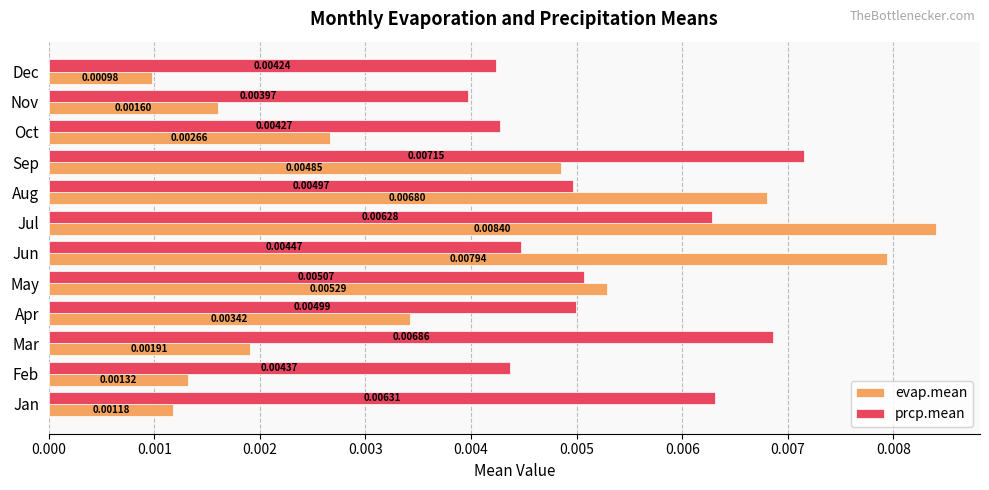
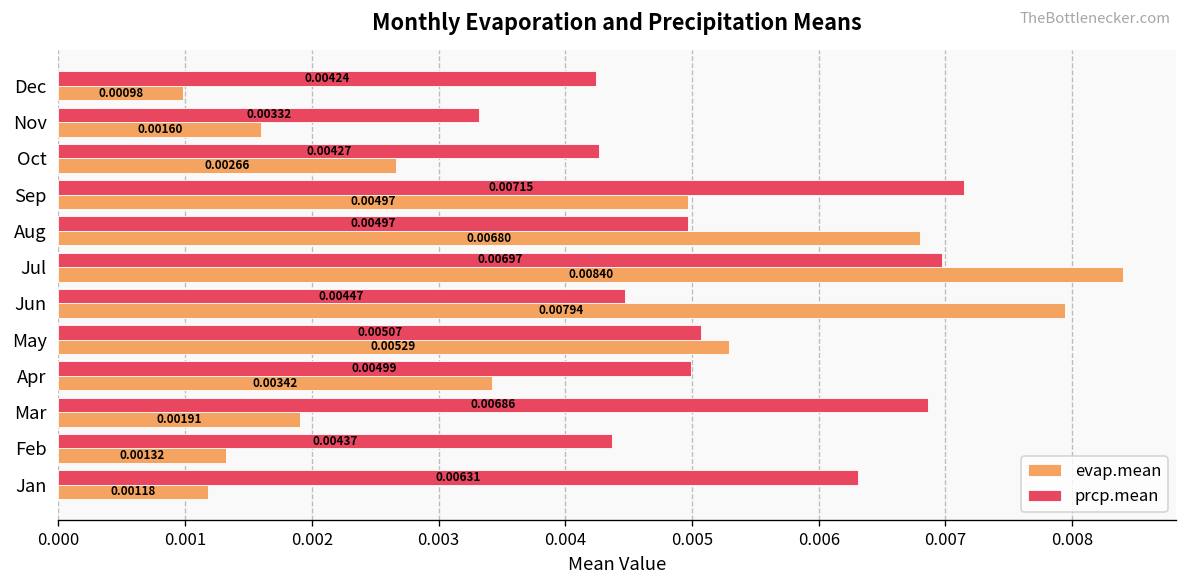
  {
    "evap.mean": {
      "Dec": 0.00098,
      "Nov": 0.00160,
      "Oct": 0.00266,
-     "Sep": 0.00485,
+     "Sep": 0.00497,
      "Aug": 0.00680,
      "Jul": 0.00840,
      "Jun": 0.00794,
      "May": 0.00529,
      "Apr": 0.00342,
      "Mar": 0.00191,
      "Feb": 0.00132,
      "Jan": 0.00118
    },
    "prcp.mean": {
      "Dec": 0.00424,
-     "Nov": 0.00397,
+     "Nov": 0.00332,
      "Oct": 0.00427,
      "Sep": 0.00715,
      "Aug": 0.00497,
-     "Jul": 0.00628,
+     "Jul": 0.00697,
      "Jun": 0.00447,
      "May": 0.00507,
      "Apr": 0.00499,
      "Mar": 0.00686,
      "Feb": 0.00437,
      "Jan": 0.00631
    }
  }
